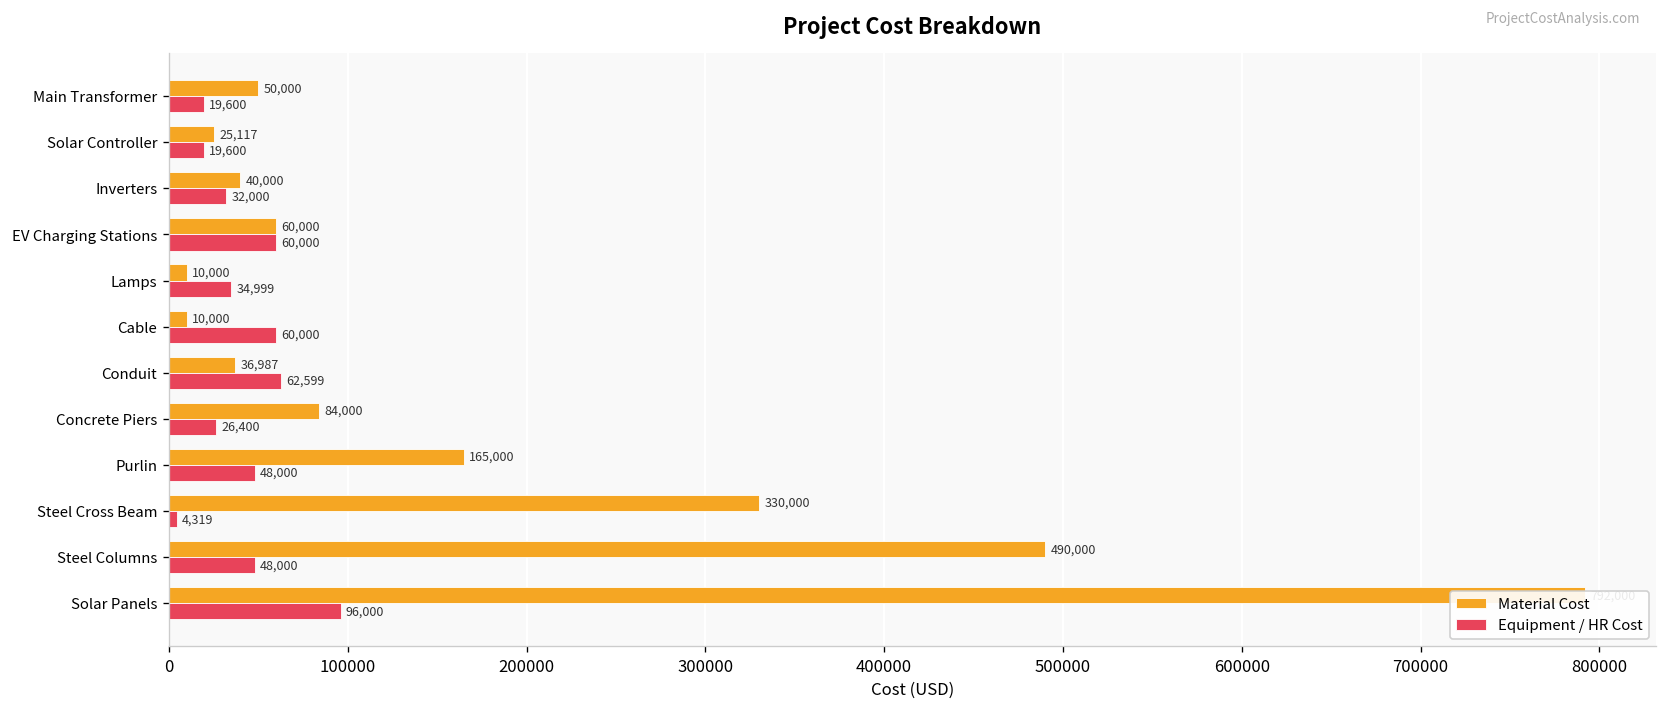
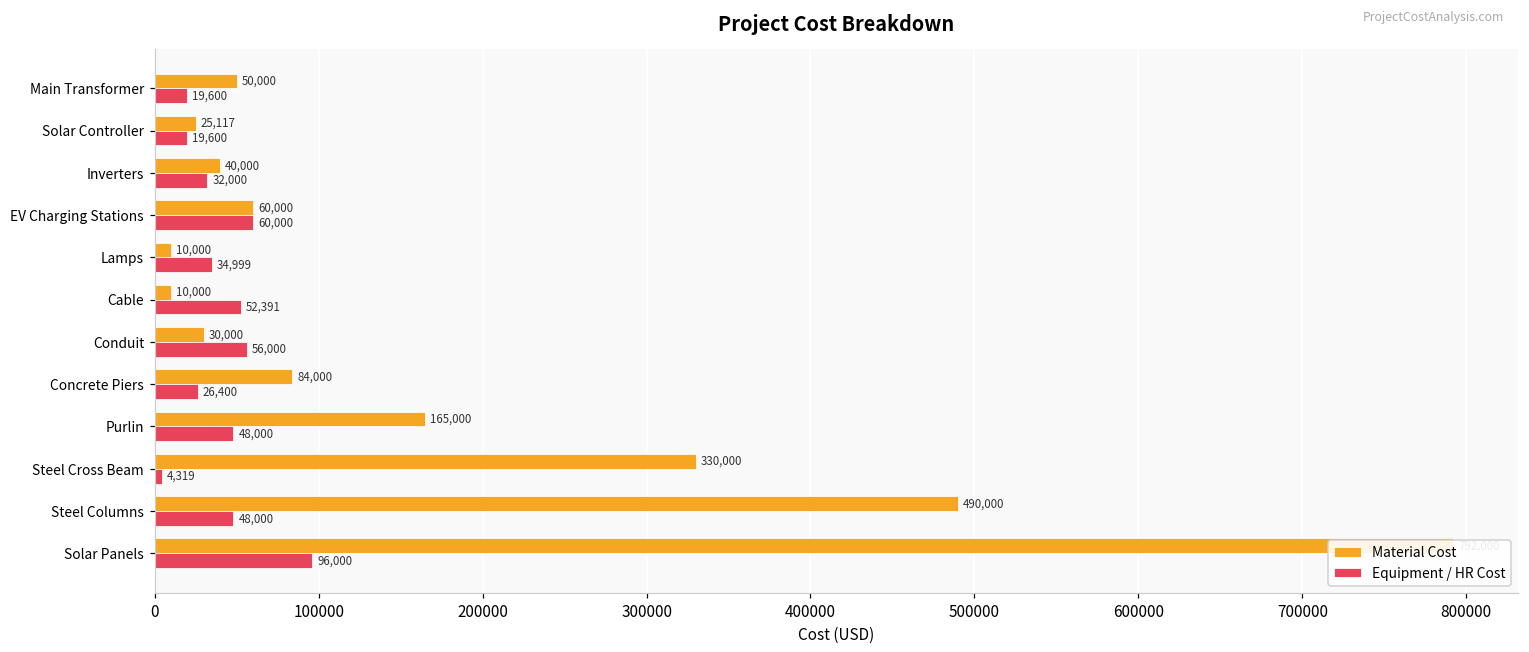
  {
    "Material Cost": {
      "Main Transformer": "50,000",
      "Solar Controller": "25,117",
      "Inverters": "40,000",
      "EV Charging Stations": "60,000",
      "Lamps": "10,000",
      "Cable": "10,000",
-     "Conduit": "36,987",
+     "Conduit": "30,000",
      "Concrete Piers": "84,000",
      "Purlin": "165,000",
      "Steel Cross Beam": "330,000",
      "Steel Columns": "490,000"
    },
    "Equipment / HR Cost": {
      "Main Transformer": "19,600",
      "Solar Controller": "19,600",
      "Inverters": "32,000",
      "EV Charging Stations": "60,000",
      "Lamps": "34,999",
-     "Cable": "60,000",
-     "Conduit": "62,599",
+     "Cable": "52,391",
+     "Conduit": "56,000",
      "Concrete Piers": "26,400",
      "Purlin": "48,000",
      "Steel Cross Beam": "4,319",
      "Steel Columns": "48,000",
      "Solar Panels": "96,000"
    }
  }
